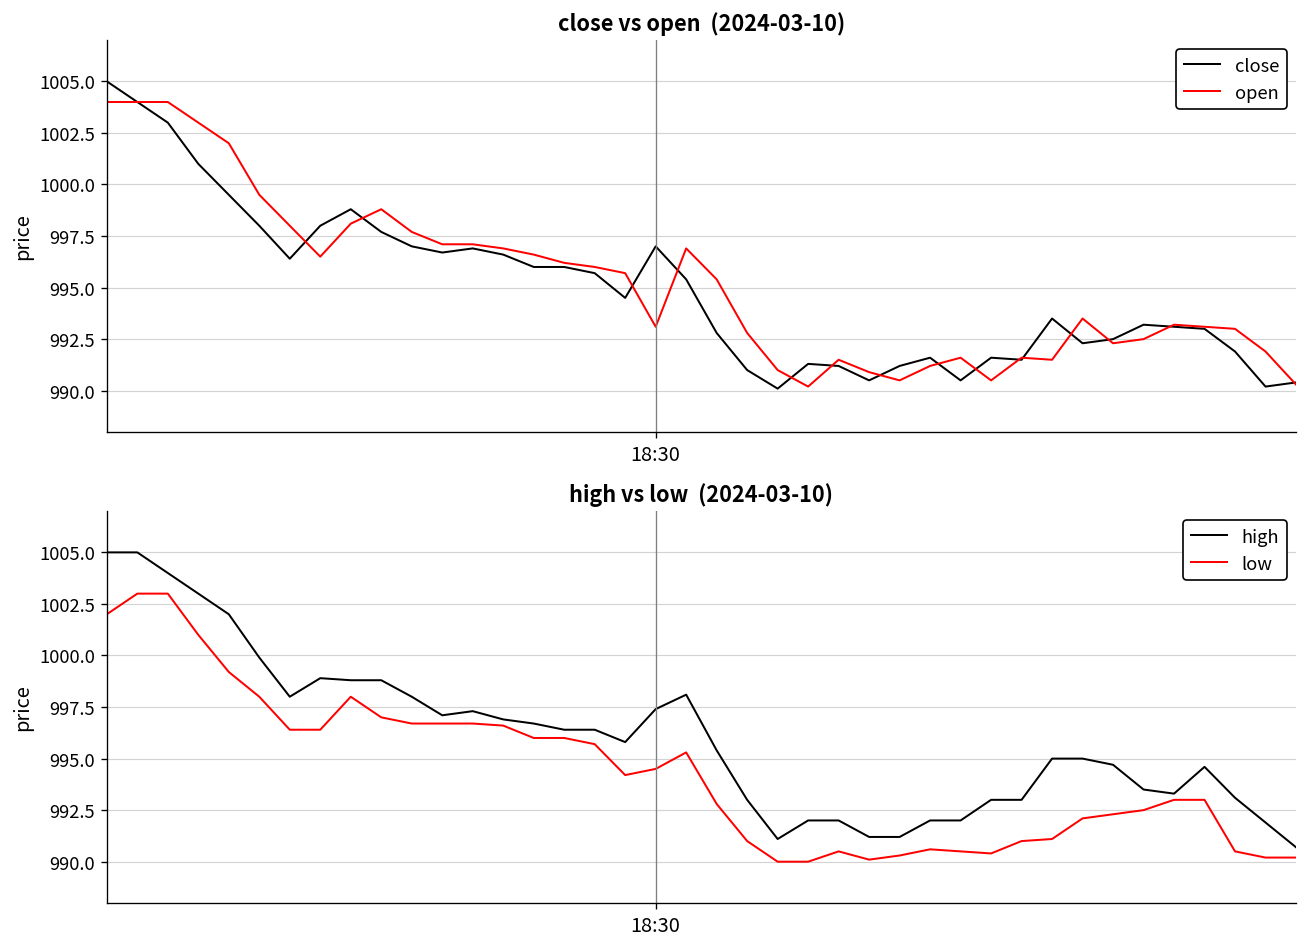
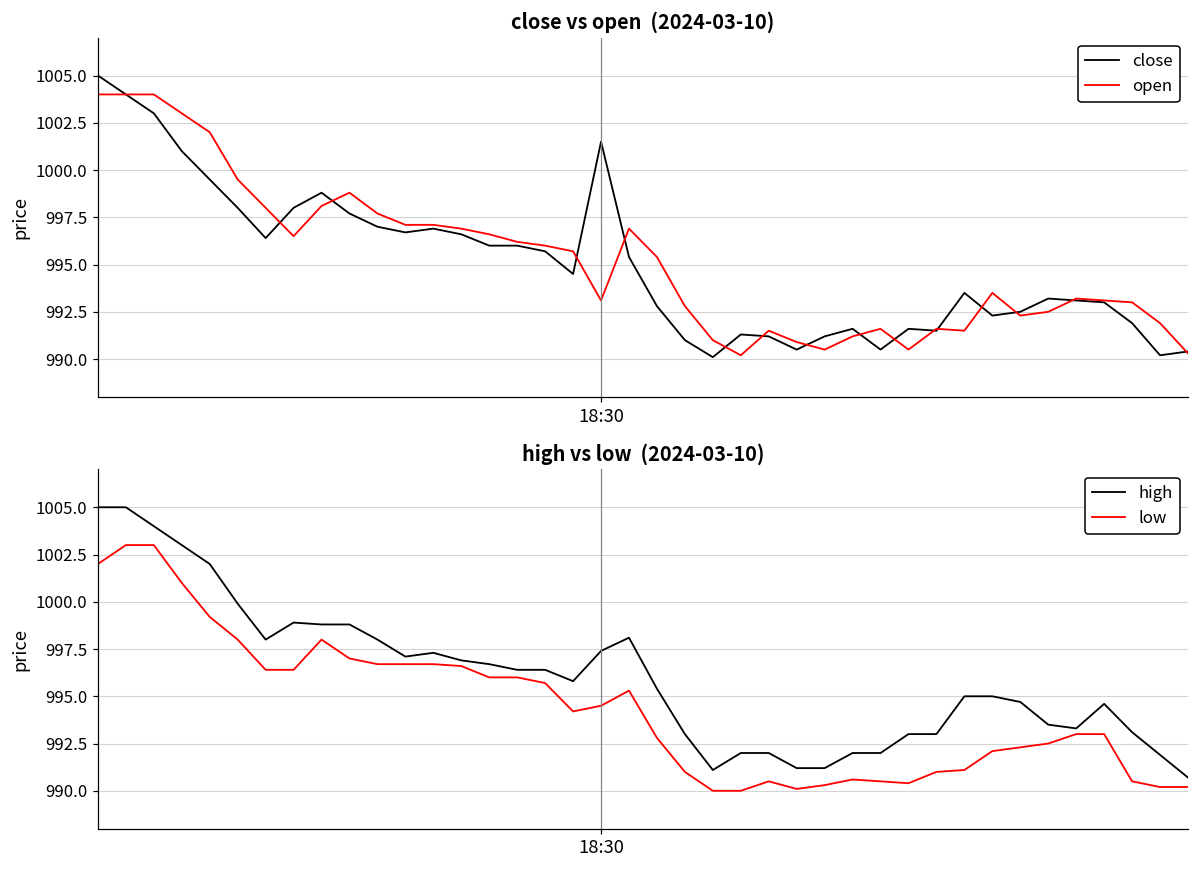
  {
    "close vs open (2024-03-10)": {
      "close": {
-       "18:30": 997.0
+       "18:30": 1001.5
      },
      "open": {
        "18:30": 993.1
      }
    },
    "high vs low (2024-03-10)": {
      "high": {
        "18:30": 997.4
      },
      "low": {
        "18:30": 994.5
      }
    }
  }
